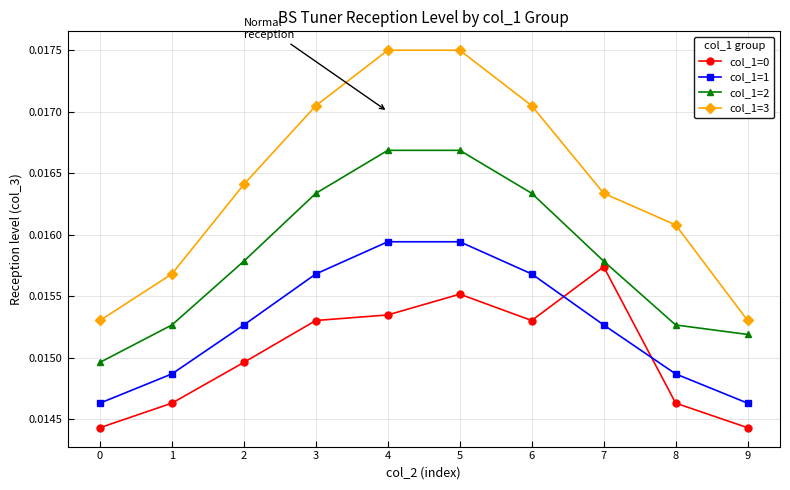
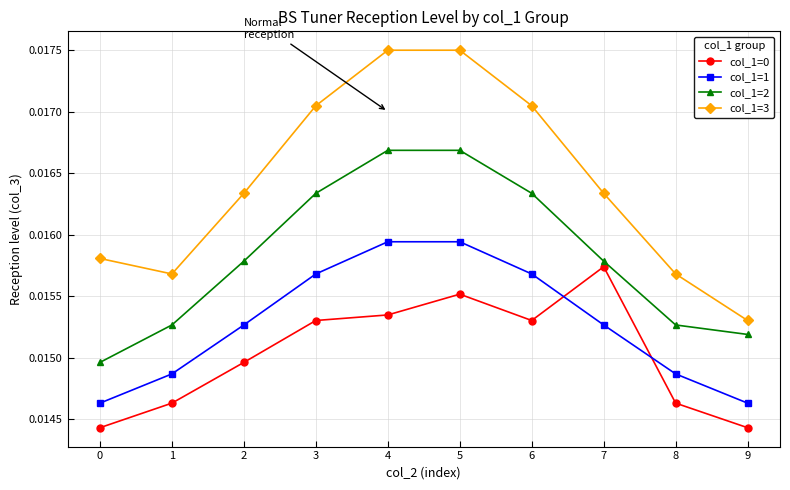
  {
    "col_1=0": {
      "0": 0.01443,
      "1": 0.01463,
      "2": 0.01496,
      "3": 0.01530,
      "4": 0.01535,
      "5": 0.01552,
      "6": 0.01530,
      "7": 0.01574,
      "8": 0.01463,
      "9": 0.01443
    },
    "col_1=1": {
      "0": 0.01463,
      "1": 0.01487,
      "2": 0.01526,
      "3": 0.01568,
      "4": 0.01594,
      "5": 0.01594,
      "6": 0.01568,
      "7": 0.01526,
      "8": 0.01487,
      "9": 0.01463
    },
    "col_1=2": {
      "0": 0.01496,
      "1": 0.01526,
      "2": 0.01578,
      "3": 0.01634,
      "4": 0.01668,
      "5": 0.01668,
      "6": 0.01634,
      "7": 0.01578,
      "8": 0.01526,
      "9": 0.01519
    },
    "col_1=3": {
-     "0": 0.01530,
+     "0": 0.01581,
      "1": 0.01568,
-     "2": 0.01641,
+     "2": 0.01634,
      "3": 0.01705,
      "4": 0.01750,
      "5": 0.01750,
      "6": 0.01705,
      "7": 0.01634,
-     "8": 0.01608,
+     "8": 0.01568,
      "9": 0.01530
    }
  }
